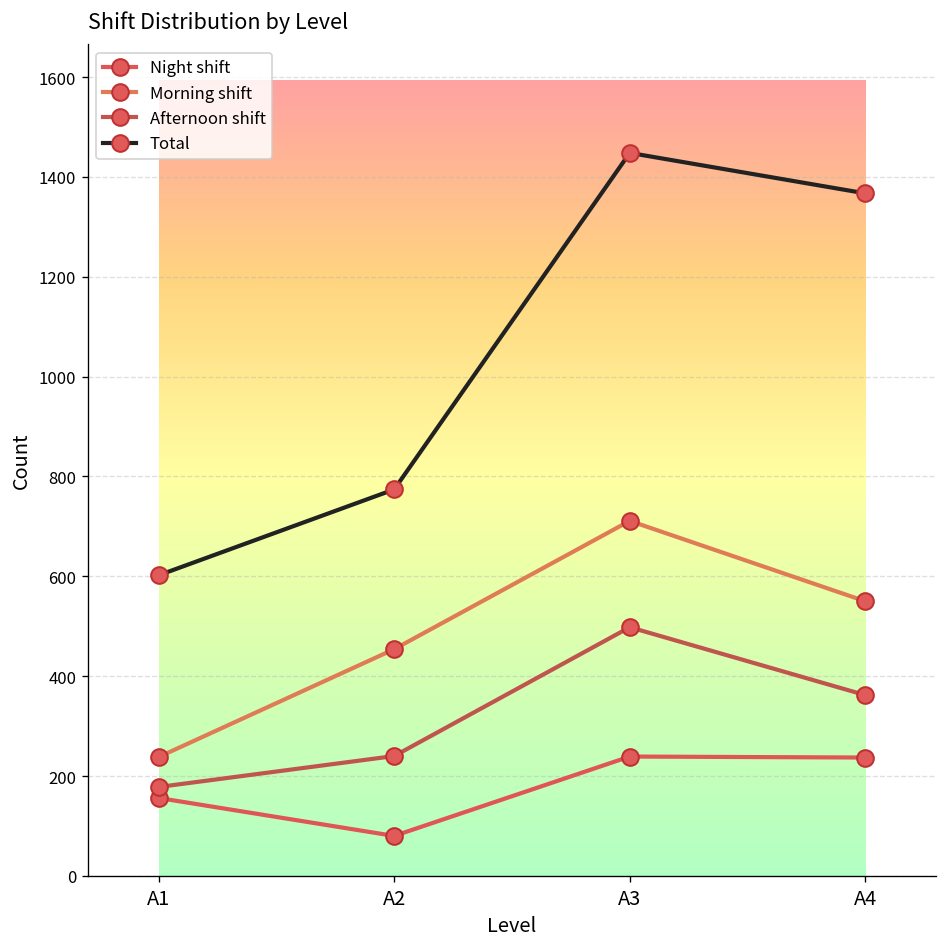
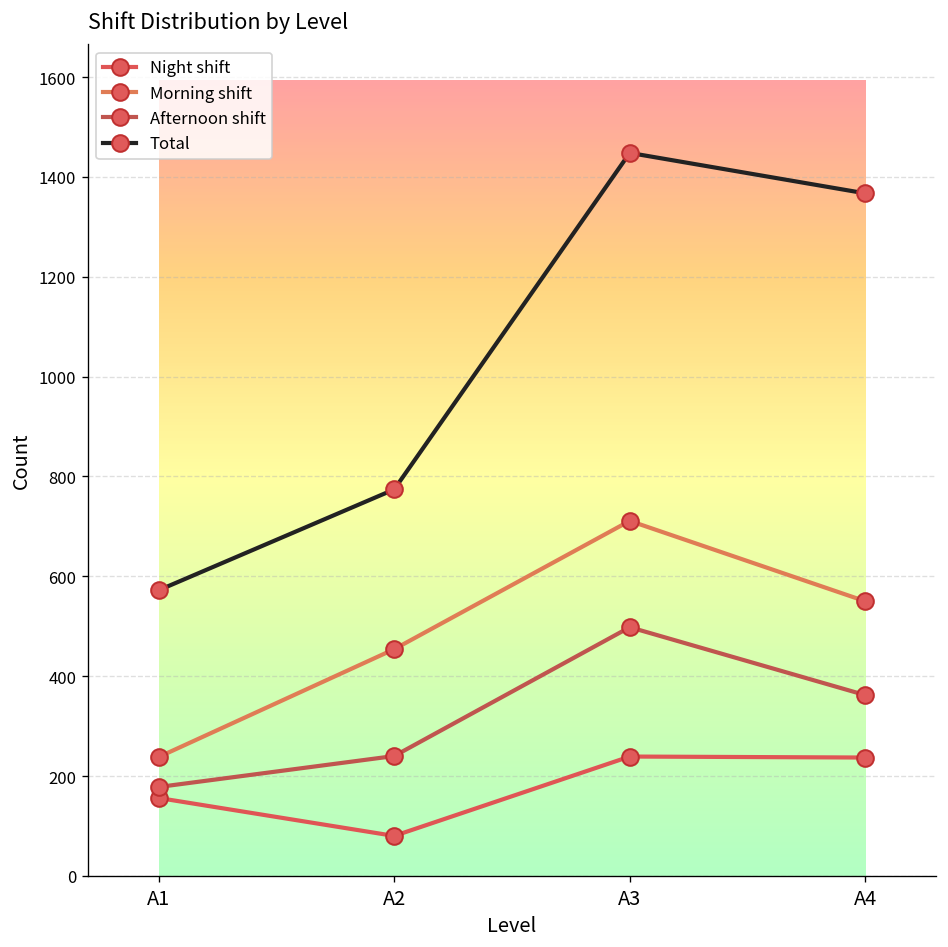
  {
    "Total": {
-     "A1": 600,
+     "A1": 570,
      "A2": 770,
      "A3": 1450,
      "A4": 1370
    }
  }
